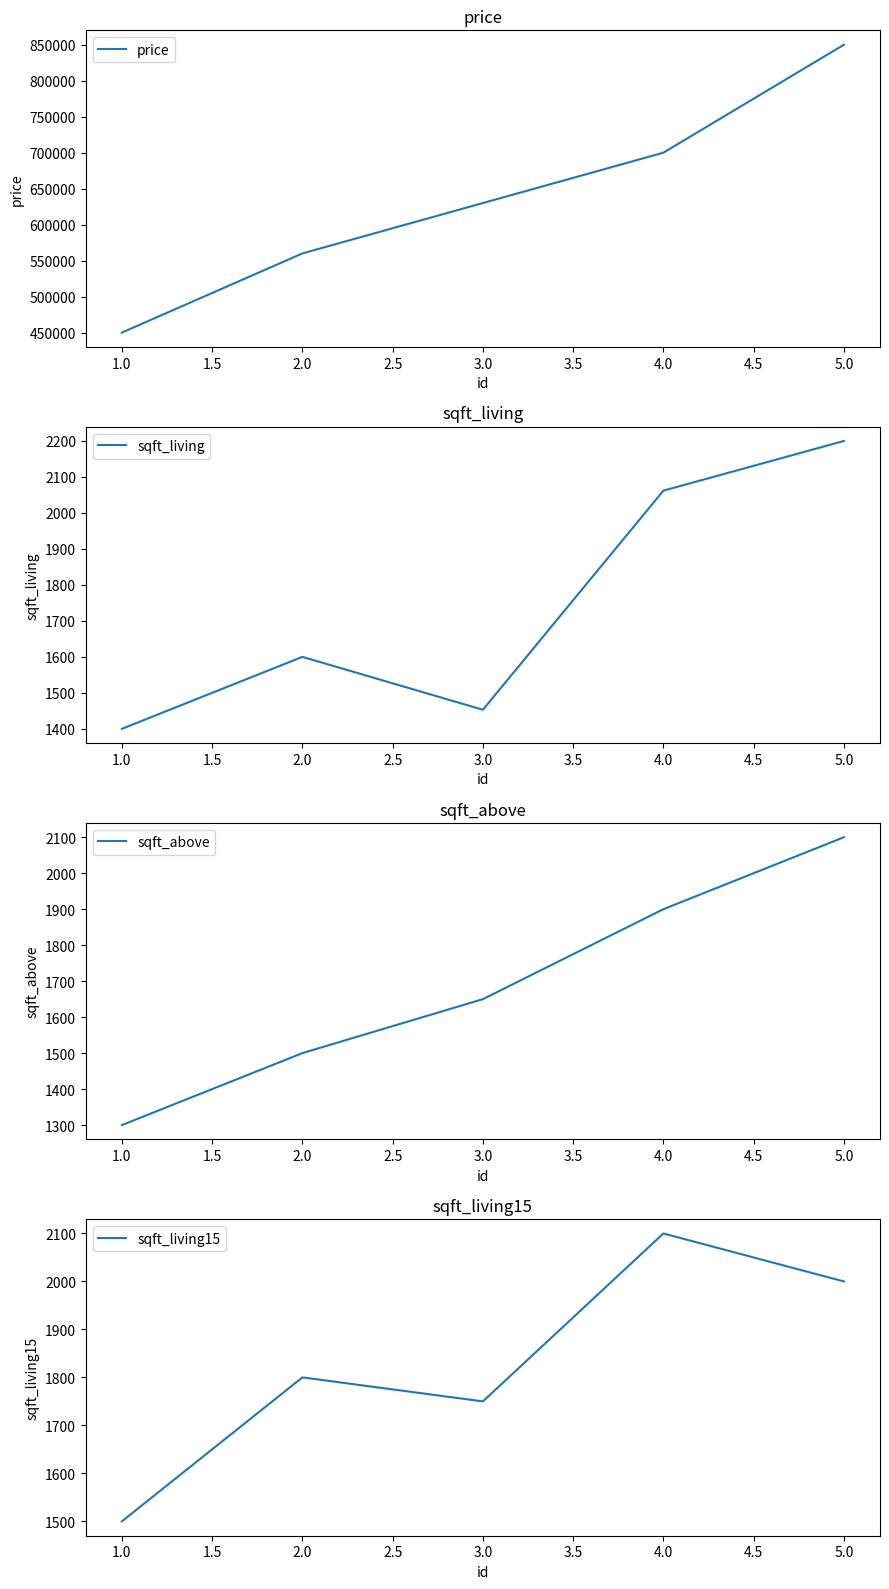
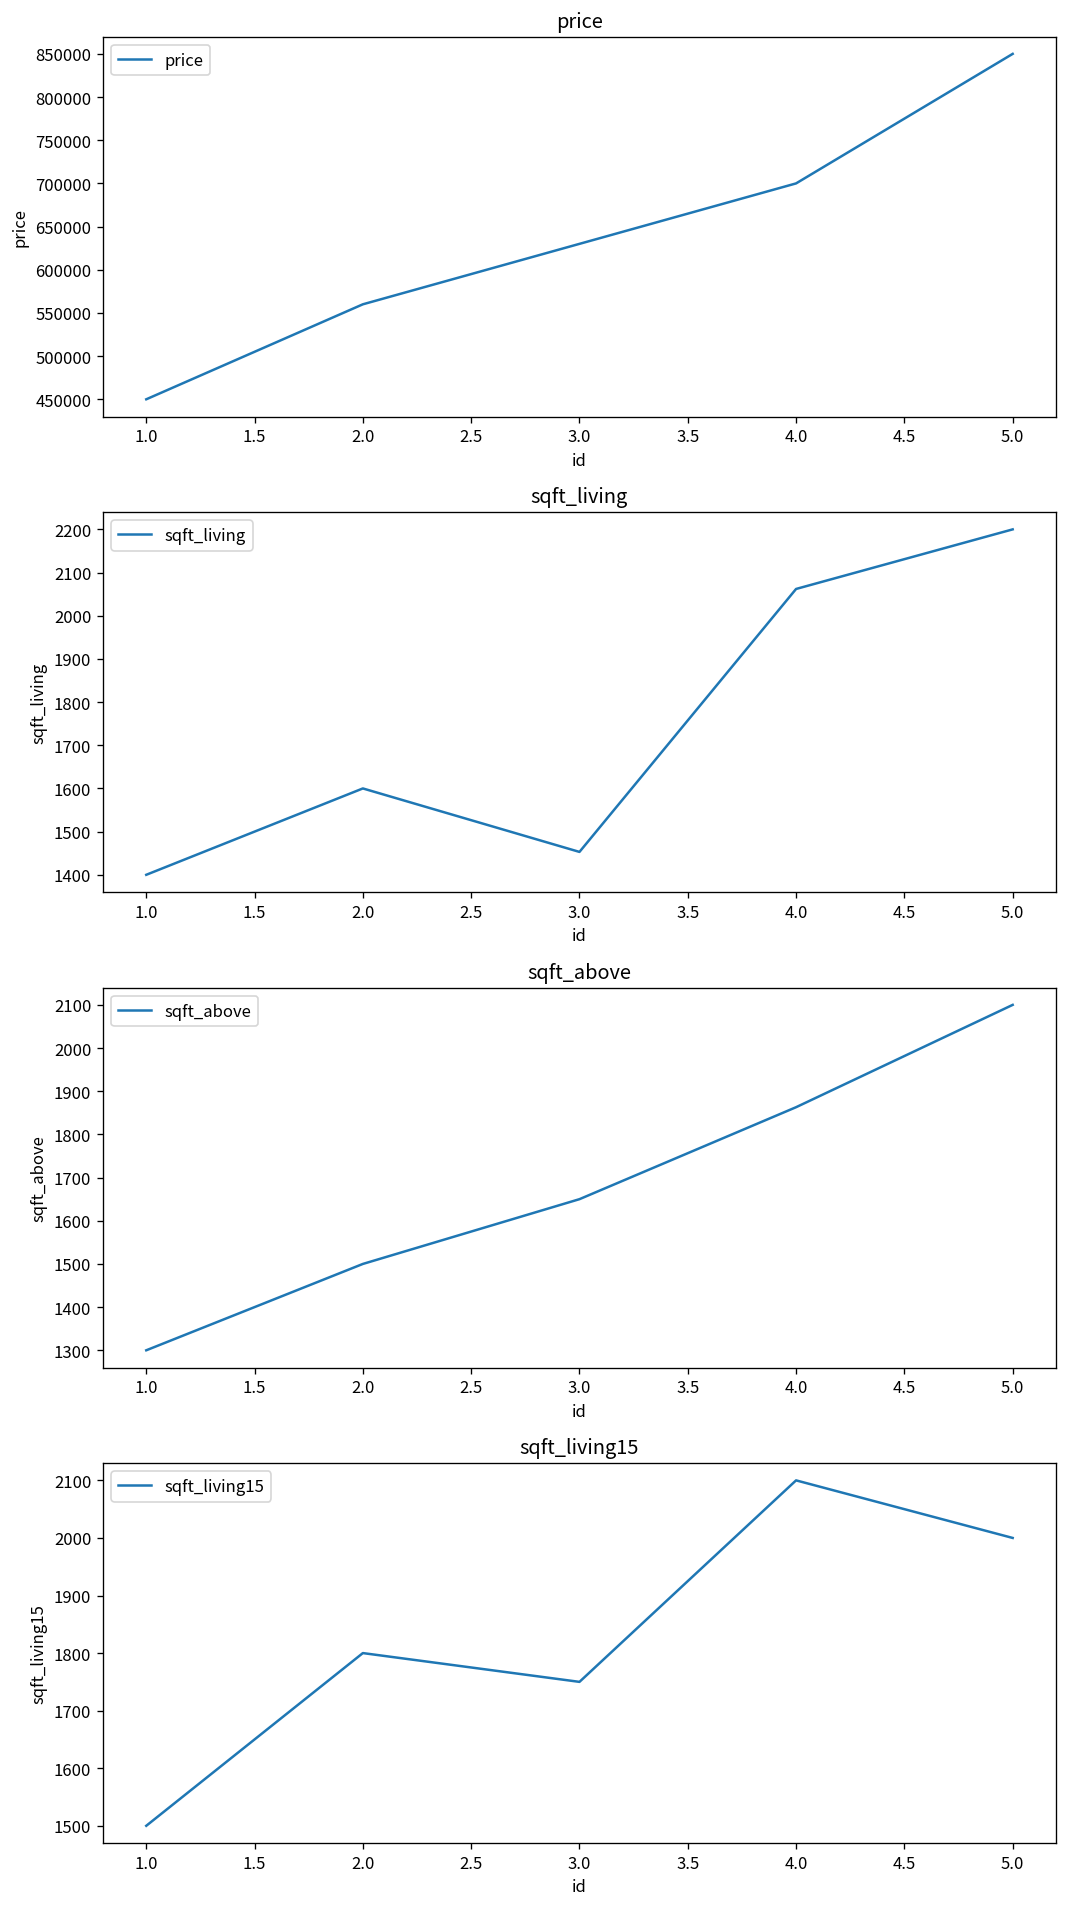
  {
    "price": {
      "1.0": 450000,
      "2.0": 560000,
      "3.0": 630000,
      "4.0": 700000,
      "5.0": 850000
    },
    "sqft_living": {
      "1.0": 1400,
      "2.0": 1600,
      "3.0": 1450,
      "4.0": 2060,
      "5.0": 2200
    },
    "sqft_above": {
      "1.0": 1300,
      "2.0": 1500,
      "3.0": 1650,
-     "4.0": 1900,
+     "4.0": 1860,
      "5.0": 2100
    },
    "sqft_living15": {
      "1.0": 1500,
      "2.0": 1800,
      "3.0": 1750,
      "4.0": 2100,
      "5.0": 2000
    }
  }
